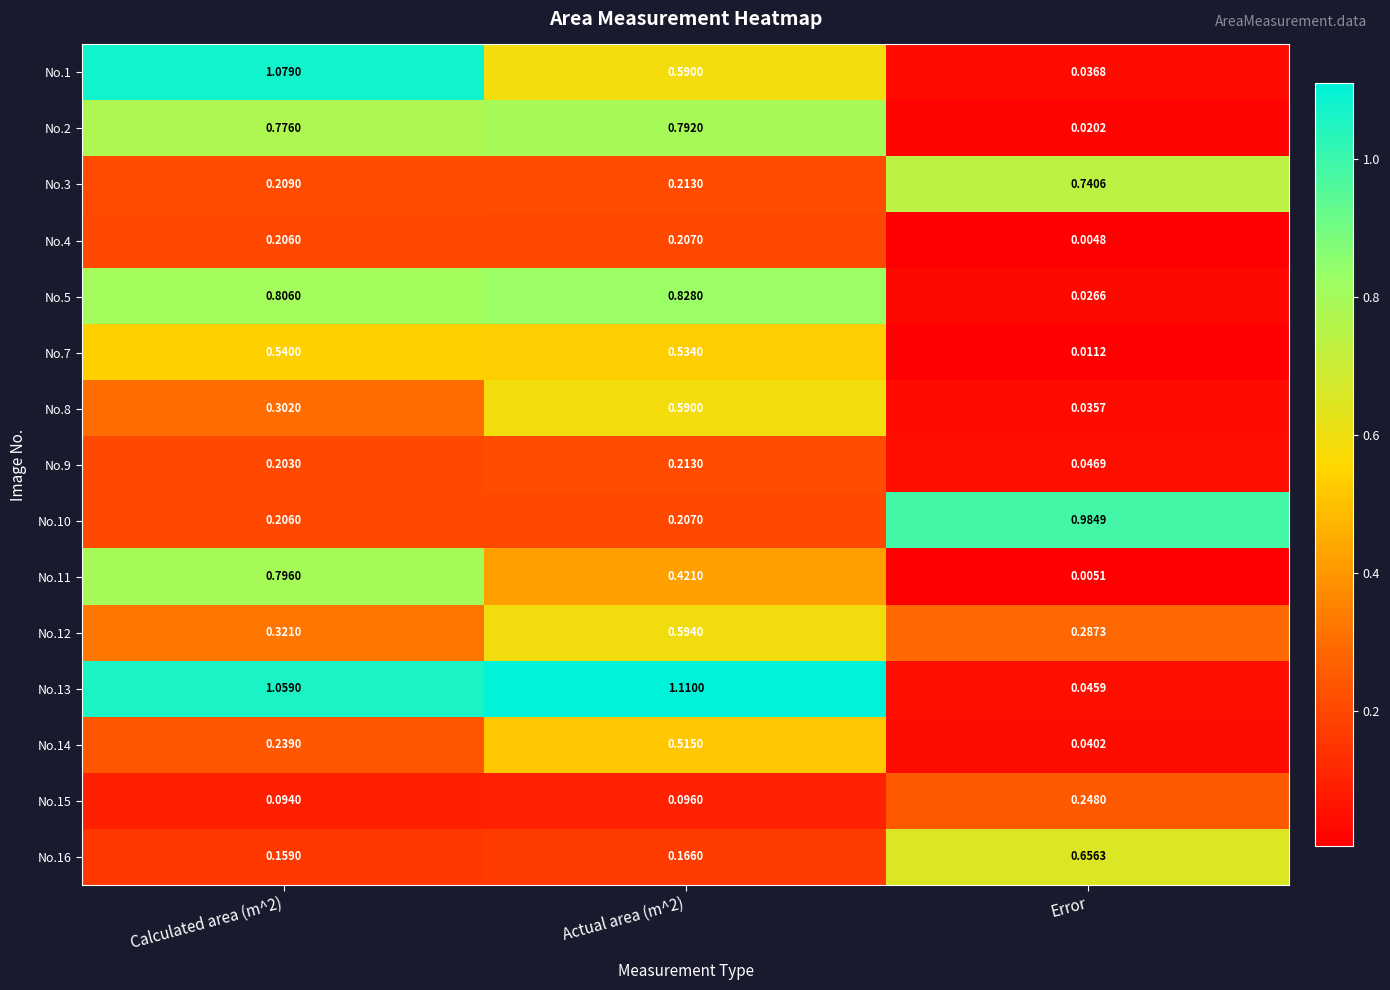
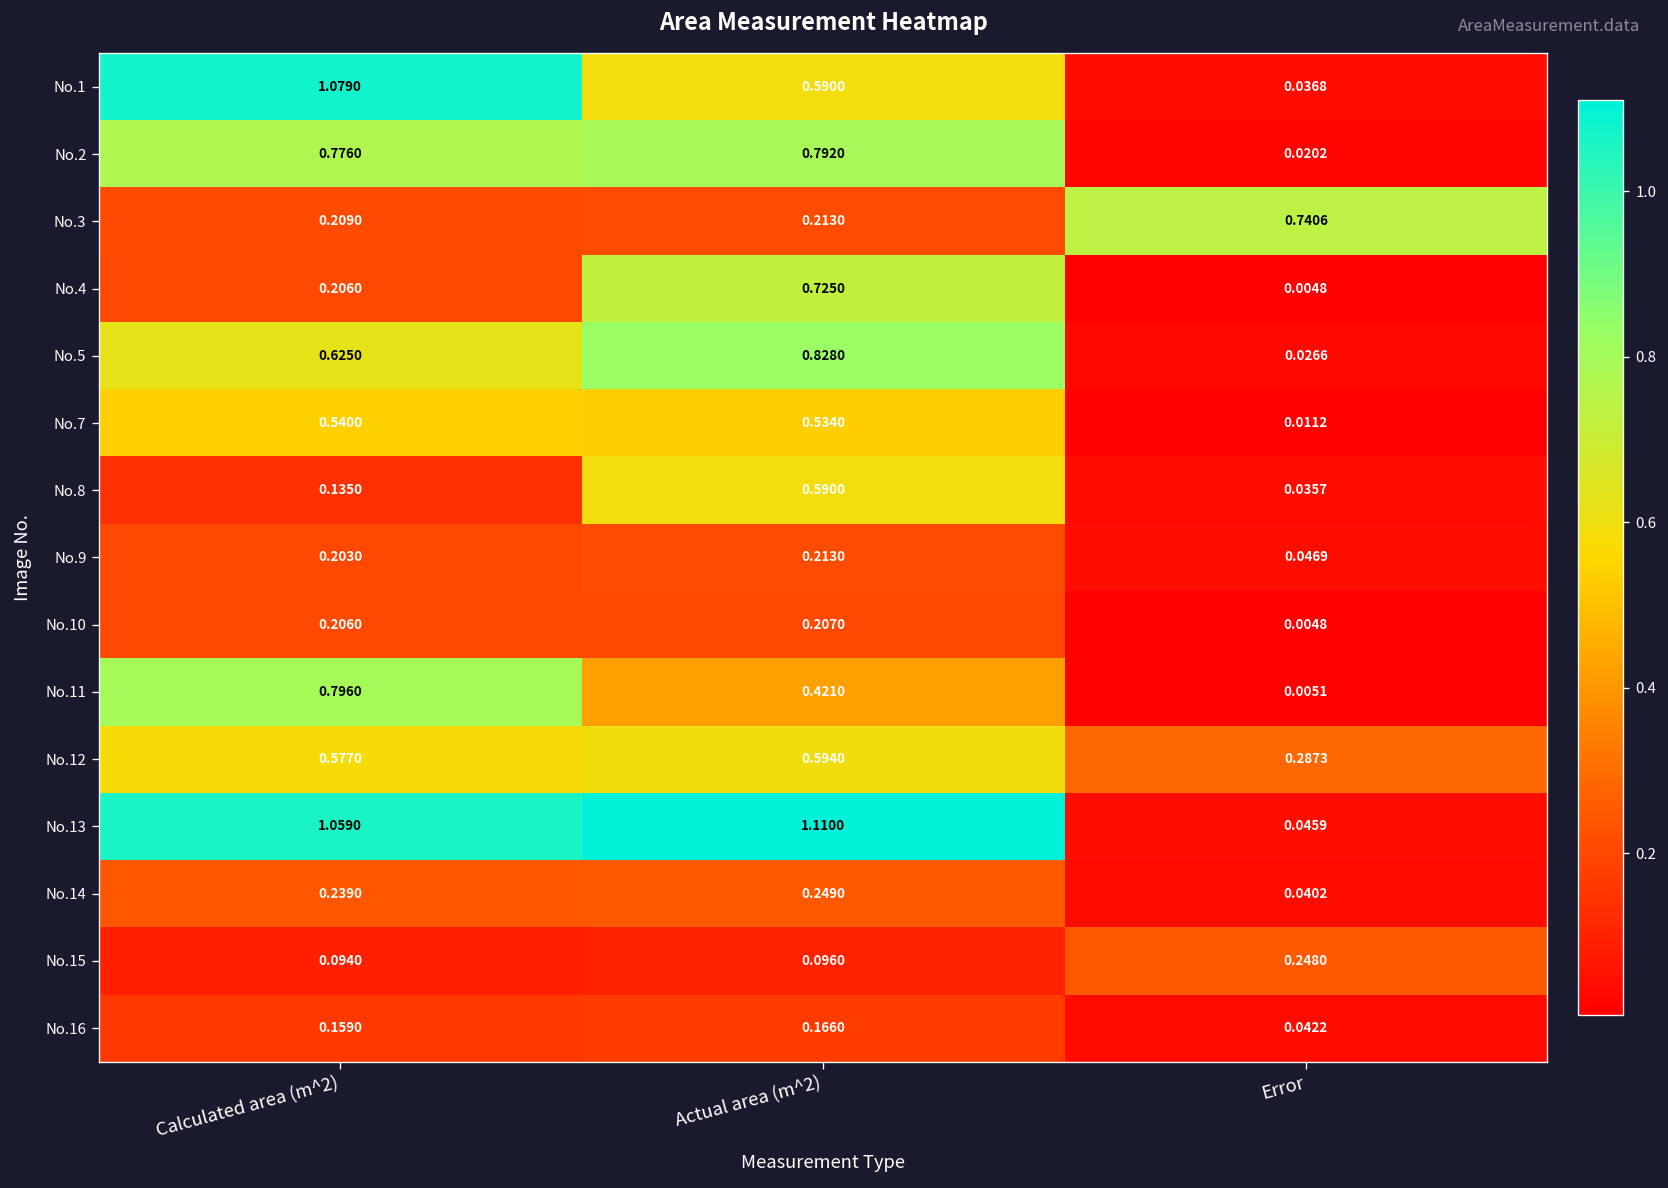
  {
    "No.1": {
      "Calculated area (m^2)": 1.0790,
      "Actual area (m^2)": 0.5900,
      "Error": 0.0368
    },
    "No.2": {
      "Calculated area (m^2)": 0.7760,
      "Actual area (m^2)": 0.7920,
      "Error": 0.0202
    },
    "No.3": {
      "Calculated area (m^2)": 0.2090,
      "Actual area (m^2)": 0.2130,
      "Error": 0.7406
    },
    "No.4": {
      "Calculated area (m^2)": 0.2060,
-     "Actual area (m^2)": 0.2070,
+     "Actual area (m^2)": 0.7250,
      "Error": 0.0048
    },
    "No.5": {
-     "Calculated area (m^2)": 0.8060,
+     "Calculated area (m^2)": 0.6250,
      "Actual area (m^2)": 0.8280,
      "Error": 0.0266
    },
    "No.7": {
      "Calculated area (m^2)": 0.5400,
      "Actual area (m^2)": 0.5340,
      "Error": 0.0112
    },
    "No.8": {
-     "Calculated area (m^2)": 0.3020,
+     "Calculated area (m^2)": 0.1350,
      "Actual area (m^2)": 0.5900,
      "Error": 0.0357
    },
    "No.9": {
      "Calculated area (m^2)": 0.2030,
      "Actual area (m^2)": 0.2130,
      "Error": 0.0469
    },
    "No.10": {
      "Calculated area (m^2)": 0.2060,
      "Actual area (m^2)": 0.2070,
-     "Error": 0.9849
+     "Error": 0.0048
    },
    "No.11": {
      "Calculated area (m^2)": 0.7960,
      "Actual area (m^2)": 0.4210,
      "Error": 0.0051
    },
    "No.12": {
-     "Calculated area (m^2)": 0.3210,
+     "Calculated area (m^2)": 0.5770,
      "Actual area (m^2)": 0.5940,
      "Error": 0.2873
    },
    "No.13": {
      "Calculated area (m^2)": 1.0590,
      "Actual area (m^2)": 1.1100,
      "Error": 0.0459
    },
    "No.14": {
      "Calculated area (m^2)": 0.2390,
-     "Actual area (m^2)": 0.5150,
+     "Actual area (m^2)": 0.2490,
      "Error": 0.0402
    },
    "No.15": {
      "Calculated area (m^2)": 0.0940,
      "Actual area (m^2)": 0.0960,
      "Error": 0.2480
    },
    "No.16": {
      "Calculated area (m^2)": 0.1590,
      "Actual area (m^2)": 0.1660,
-     "Error": 0.6563
+     "Error": 0.0422
    }
  }
